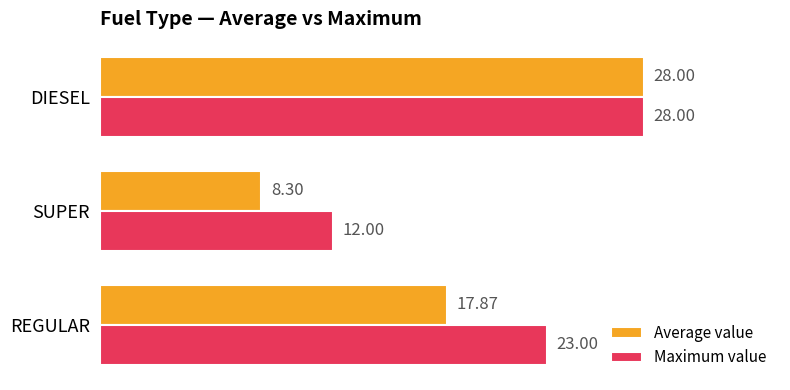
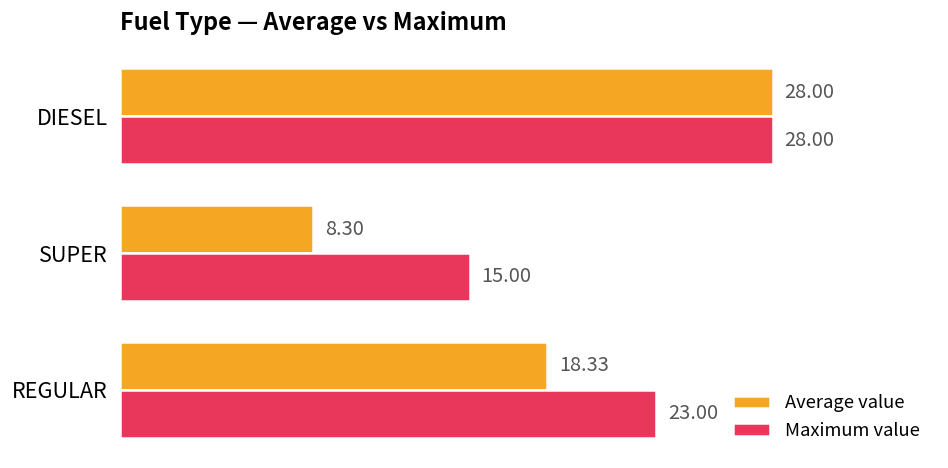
  {
    "Average value": {
      "DIESEL": 28.00,
      "SUPER": 8.30,
-     "REGULAR": 17.87
+     "REGULAR": 18.33
    },
    "Maximum value": {
      "DIESEL": 28.00,
-     "SUPER": 12.00,
+     "SUPER": 15.00,
      "REGULAR": 23.00
    }
  }
